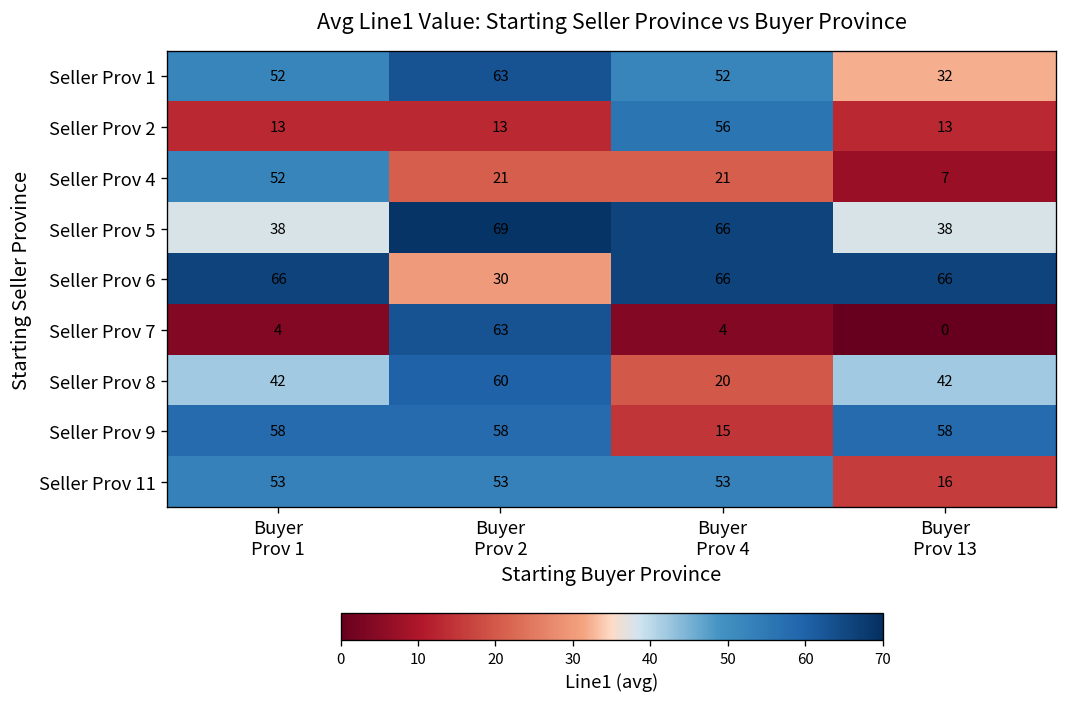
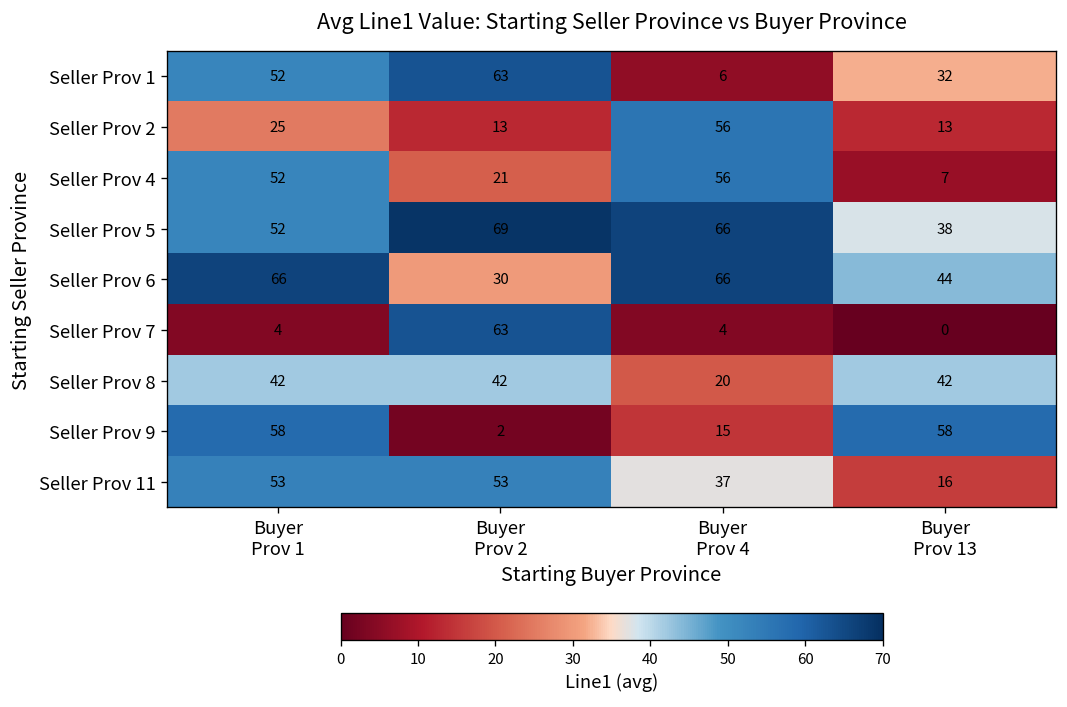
  {
    "Seller Prov 1": {
      "Buyer Prov 1": 52,
      "Buyer Prov 2": 63,
-     "Buyer Prov 4": 52,
+     "Buyer Prov 4": 6,
      "Buyer Prov 13": 32
    },
    "Seller Prov 2": {
-     "Buyer Prov 1": 13,
+     "Buyer Prov 1": 25,
      "Buyer Prov 2": 13,
      "Buyer Prov 4": 56,
      "Buyer Prov 13": 13
    },
    "Seller Prov 4": {
      "Buyer Prov 1": 52,
      "Buyer Prov 2": 21,
-     "Buyer Prov 4": 21,
+     "Buyer Prov 4": 56,
      "Buyer Prov 13": 7
    },
    "Seller Prov 5": {
-     "Buyer Prov 1": 38,
+     "Buyer Prov 1": 52,
      "Buyer Prov 2": 69,
      "Buyer Prov 4": 66,
      "Buyer Prov 13": 38
    },
    "Seller Prov 6": {
      "Buyer Prov 1": 66,
      "Buyer Prov 2": 30,
      "Buyer Prov 4": 66,
-     "Buyer Prov 13": 66
+     "Buyer Prov 13": 44
    },
    "Seller Prov 7": {
      "Buyer Prov 1": 4,
      "Buyer Prov 2": 63,
      "Buyer Prov 4": 4,
      "Buyer Prov 13": 0
    },
    "Seller Prov 8": {
      "Buyer Prov 1": 42,
-     "Buyer Prov 2": 60,
+     "Buyer Prov 2": 42,
      "Buyer Prov 4": 20,
      "Buyer Prov 13": 42
    },
    "Seller Prov 9": {
      "Buyer Prov 1": 58,
-     "Buyer Prov 2": 58,
+     "Buyer Prov 2": 2,
      "Buyer Prov 4": 15,
      "Buyer Prov 13": 58
    },
    "Seller Prov 11": {
      "Buyer Prov 1": 53,
      "Buyer Prov 2": 53,
-     "Buyer Prov 4": 53,
+     "Buyer Prov 4": 37,
      "Buyer Prov 13": 16
    }
  }
